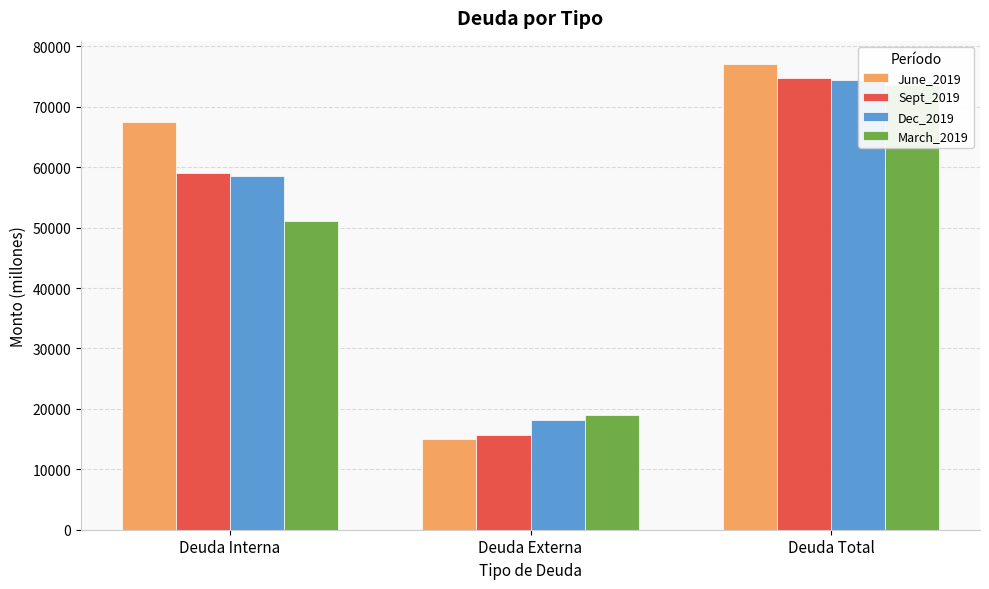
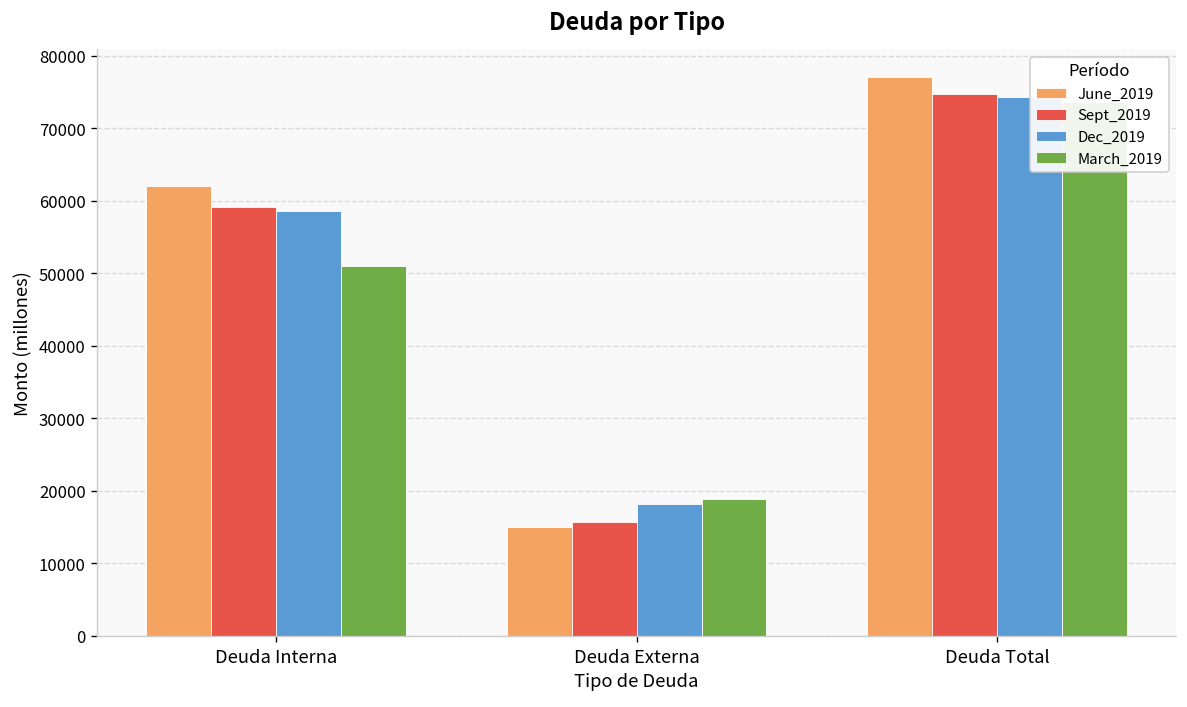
  {
    "June_2019": {
-     "Deuda Interna": 67000,
+     "Deuda Interna": 62000,
      "Deuda Externa": 15000,
      "Deuda Total": 77000
    },
    "Sept_2019": {
      "Deuda Interna": 59000,
      "Deuda Externa": 16000,
      "Deuda Total": 75000
    },
    "Dec_2019": {
      "Deuda Interna": 59000,
      "Deuda Externa": 18000
    },
    "March_2019": {
      "Deuda Interna": 51000,
      "Deuda Externa": 19000
    }
  }
